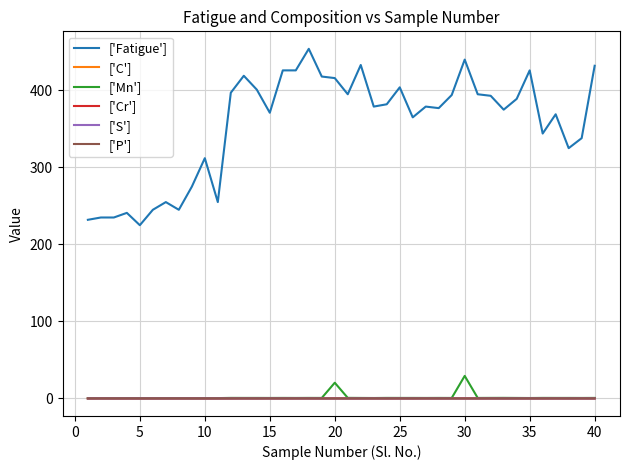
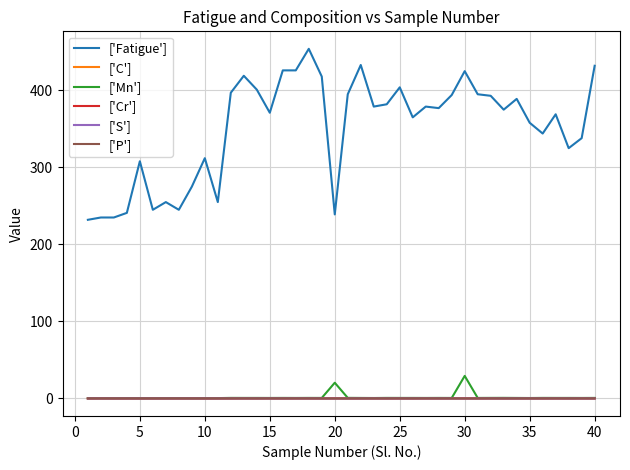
  {
    "['Fatigue']": {
-     "5": 230,
+     "5": 310,
      "10": 310,
      "15": 370,
-     "20": 420,
+     "20": 240,
      "25": 400,
-     "30": 440,
-     "35": 430,
+     "30": 430,
+     "35": 360,
      "40": 430
    },
    "['P']": {
      "20": 0,
      "30": 0
    },
    "['Mn']": {
      "20": 20,
      "30": 30
    }
  }
